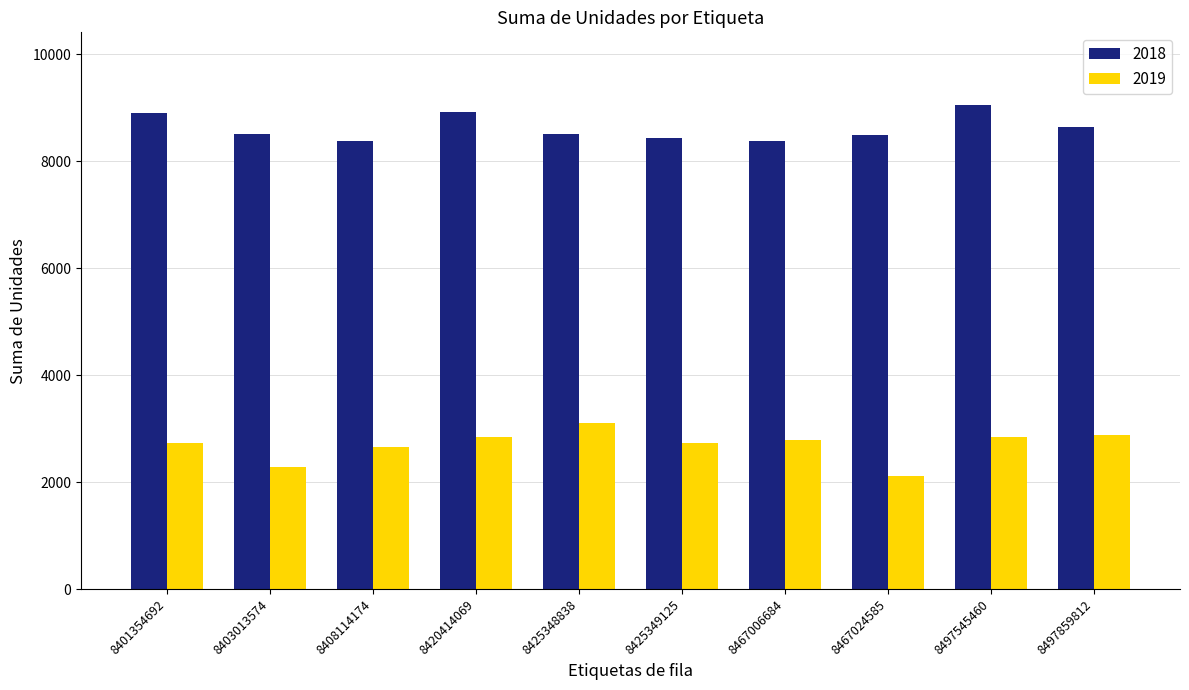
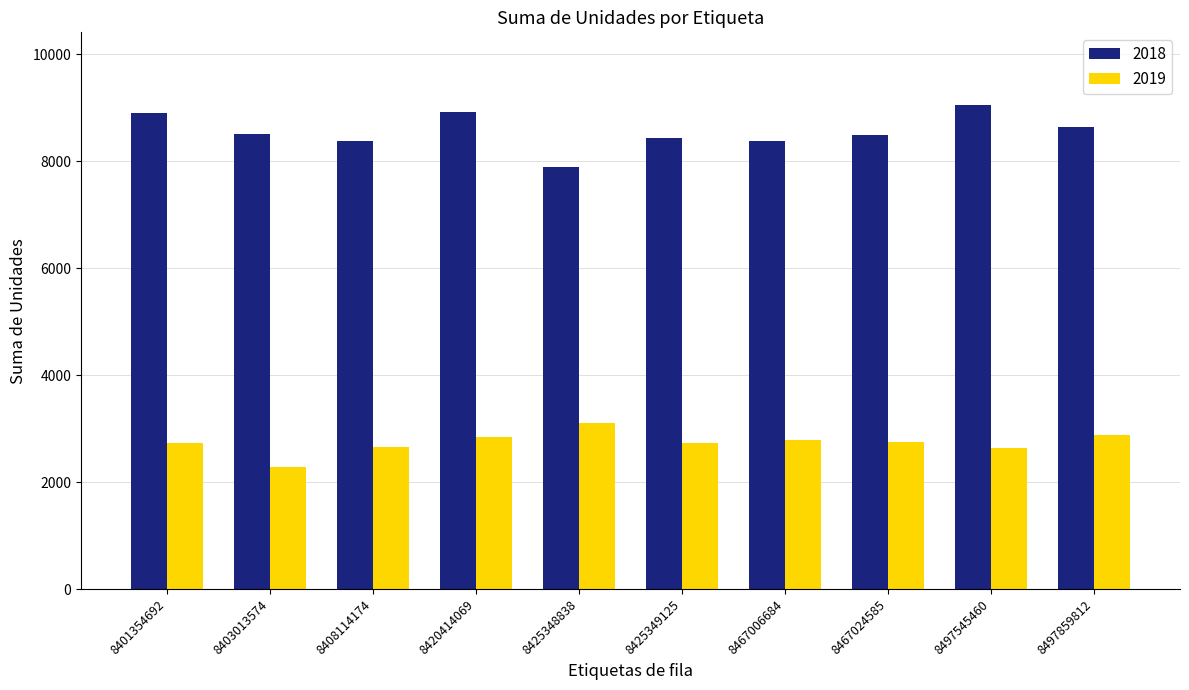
  {
    "2018": {
      "8401354692": 8900,
      "8403013574": 8500,
      "8408114174": 8400,
      "8420414069": 8900,
-     "8425348838": 8500,
+     "8425348838": 7900,
      "8425349125": 8400,
      "8467006684": 8400,
      "8467024585": 8500,
      "8497545460": 9000,
      "8497859812": 8600
    },
    "2019": {
      "8401354692": 2700,
      "8403013574": 2300,
      "8408114174": 2600,
      "8420414069": 2800,
      "8425348838": 3100,
      "8425349125": 2700,
      "8467006684": 2800,
-     "8467024585": 2100,
-     "8497545460": 2800,
+     "8467024585": 2700,
+     "8497545460": 2600,
      "8497859812": 2900
    }
  }
